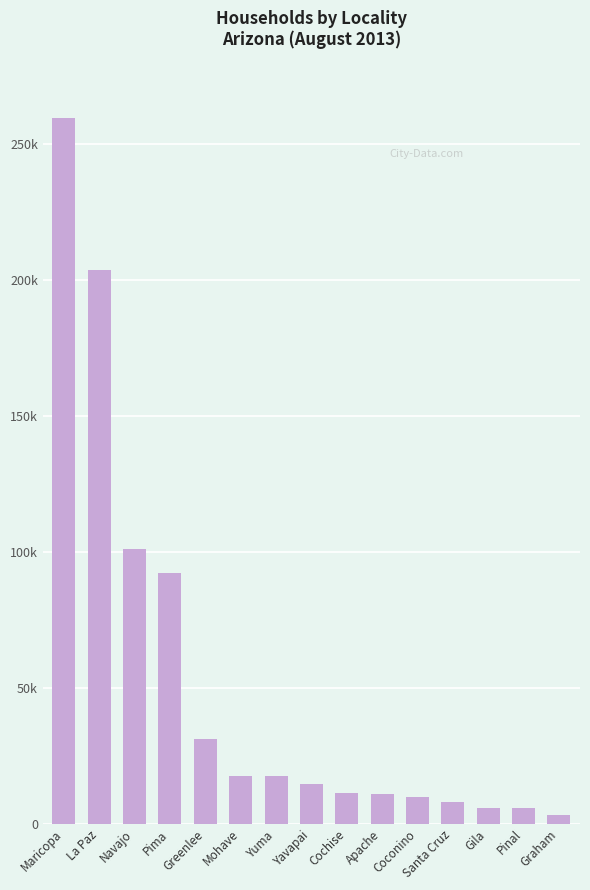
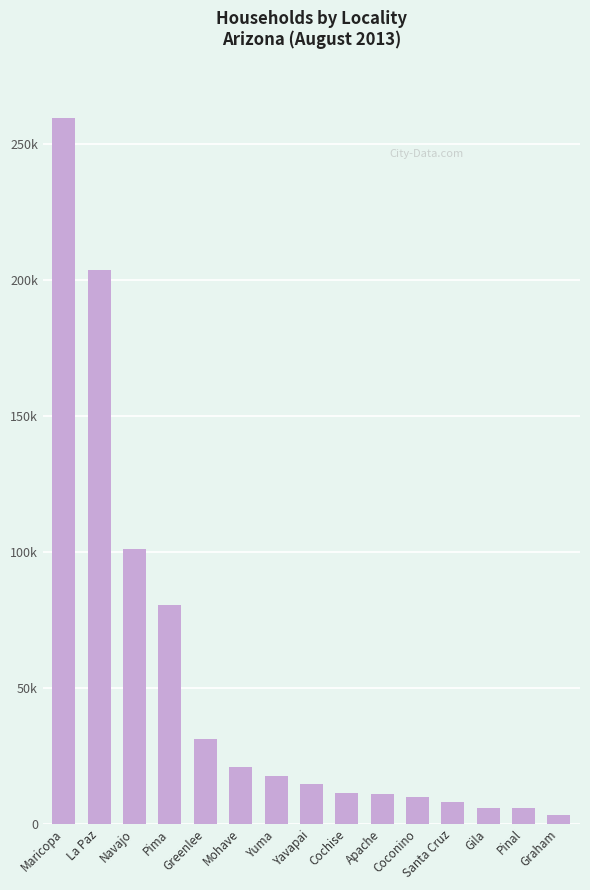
  {
    "Maricopa": 260000,
    "La Paz": 203000,
    "Navajo": 101000,
-   "Pima": 92000,
+   "Pima": 81000,
    "Greenlee": 31000,
-   "Mohave": 18000,
+   "Mohave": 21000,
    "Yuma": 17000,
    "Yavapai": 15000,
    "Cochise": 11000,
    "Apache": 11000,
    "Coconino": 10000,
    "Santa Cruz": 8000,
    "Gila": 6000,
    "Pinal": 6000,
    "Graham": 3000
  }
